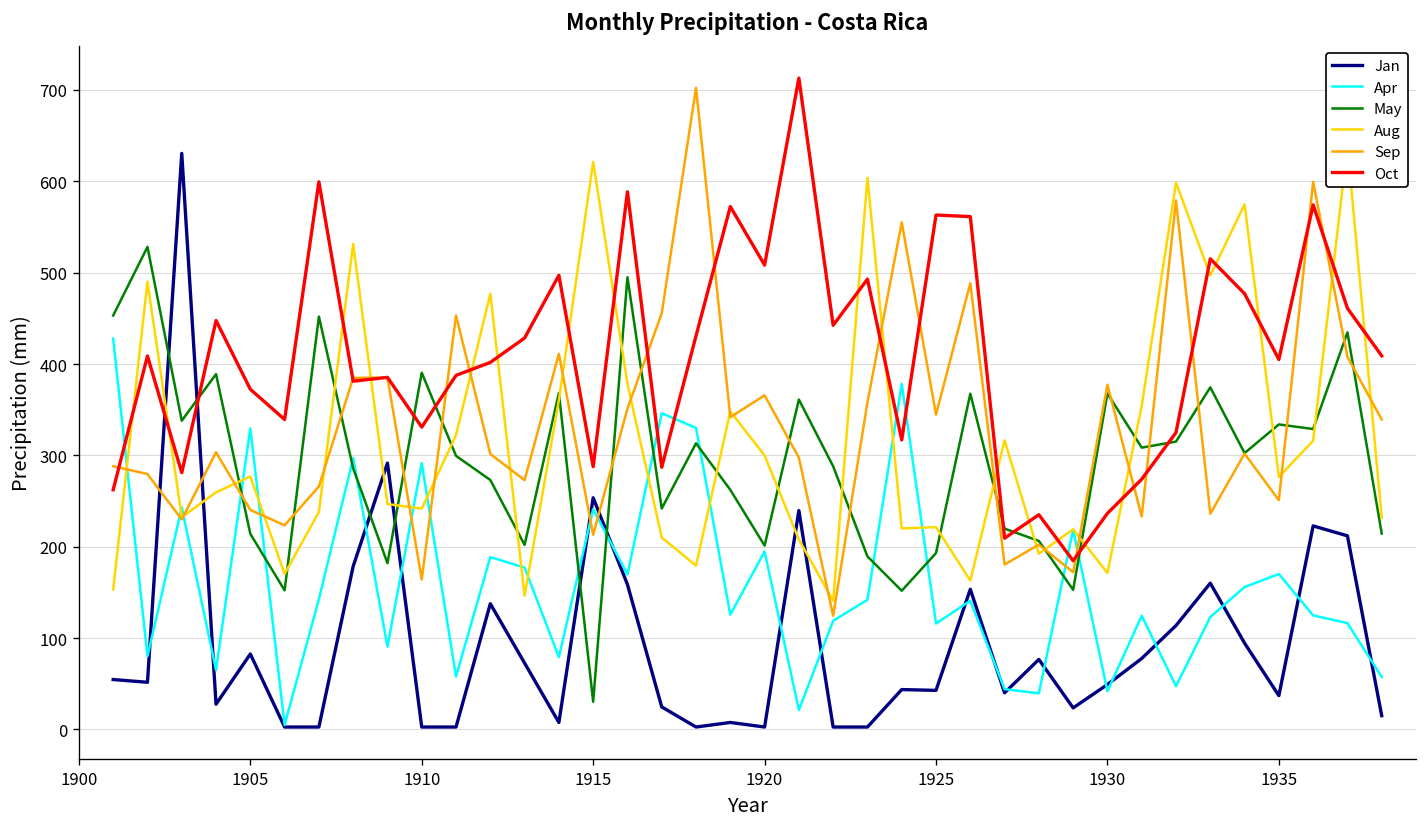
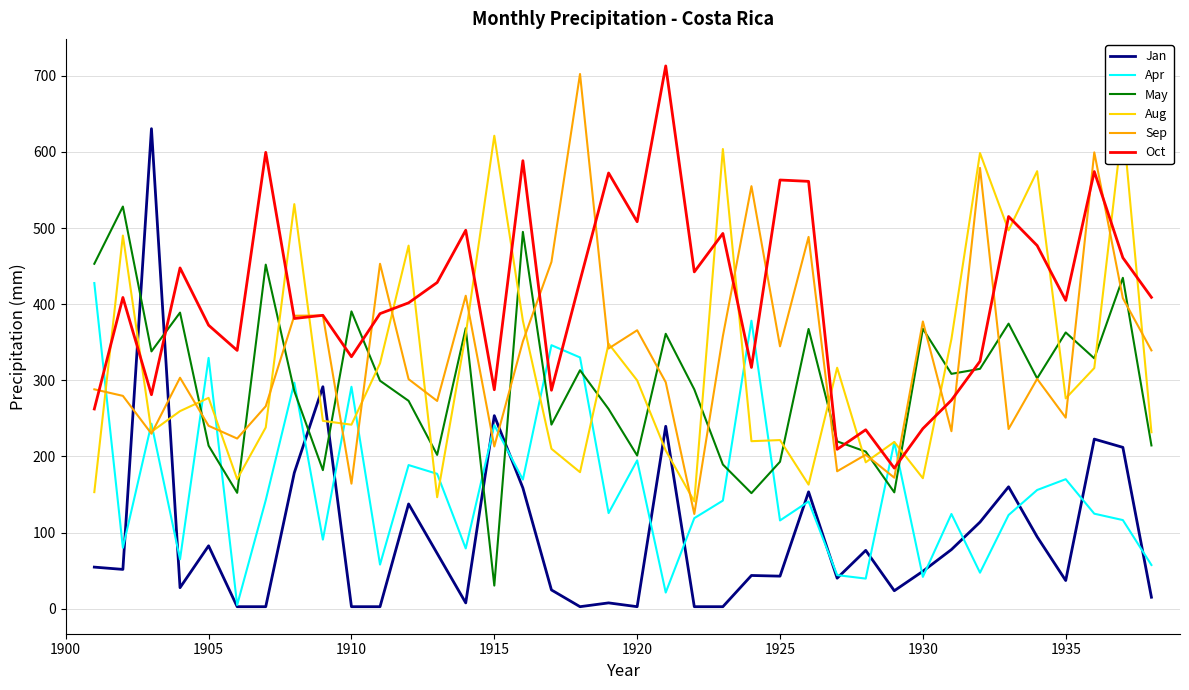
  {
    "Jan": {
      "1905": 80,
      "1910": 0,
      "1915": 250,
      "1920": 0,
      "1925": 40,
      "1930": 50,
      "1935": 40
    },
    "Apr": {
      "1905": 330,
      "1910": 290,
      "1915": 240,
      "1920": 190,
      "1925": 120,
      "1930": 40,
      "1935": 170
    },
    "May": {
      "1905": 210,
      "1910": 390,
      "1915": 30,
      "1920": 200,
      "1925": 190,
      "1930": 370,
-     "1935": 330
+     "1935": 360
    },
    "Oct": {
      "1905": 370,
      "1910": 330,
      "1915": 290,
      "1920": 510,
      "1925": 560,
      "1930": 240,
      "1935": 400
    }
  }
